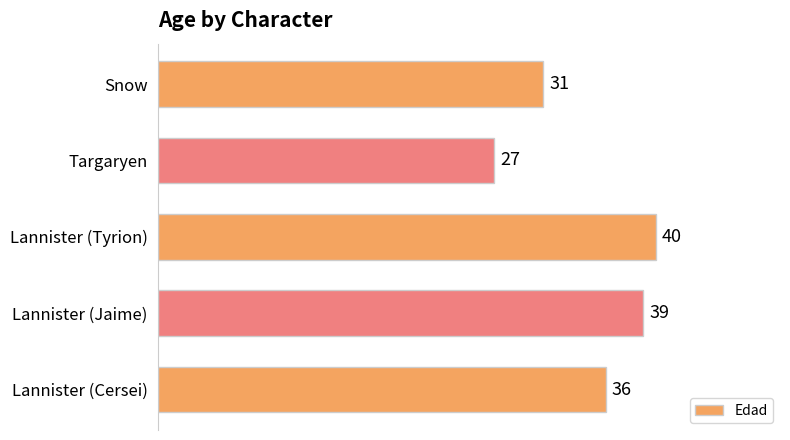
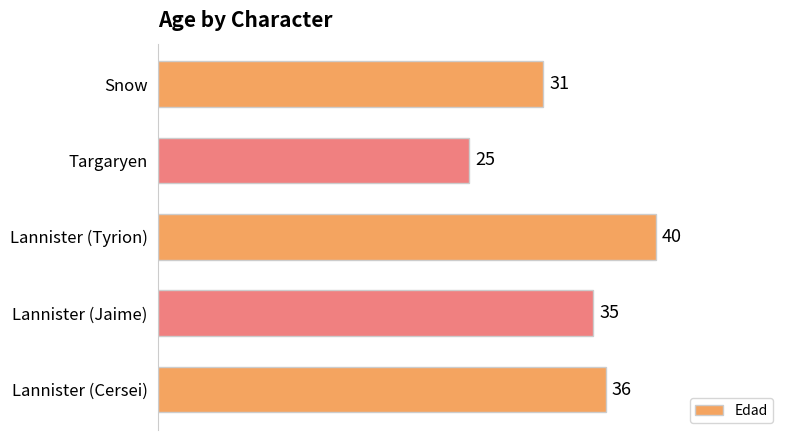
  {
    "Snow": 31,
-   "Targaryen": 27,
+   "Targaryen": 25,
    "Lannister (Tyrion)": 40,
-   "Lannister (Jaime)": 39,
+   "Lannister (Jaime)": 35,
    "Lannister (Cersei)": 36
  }
